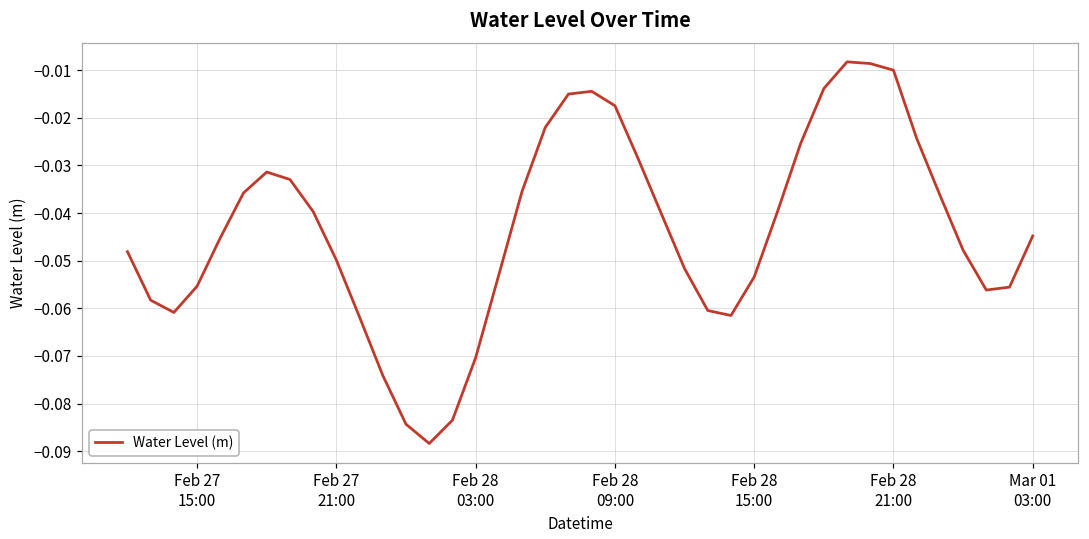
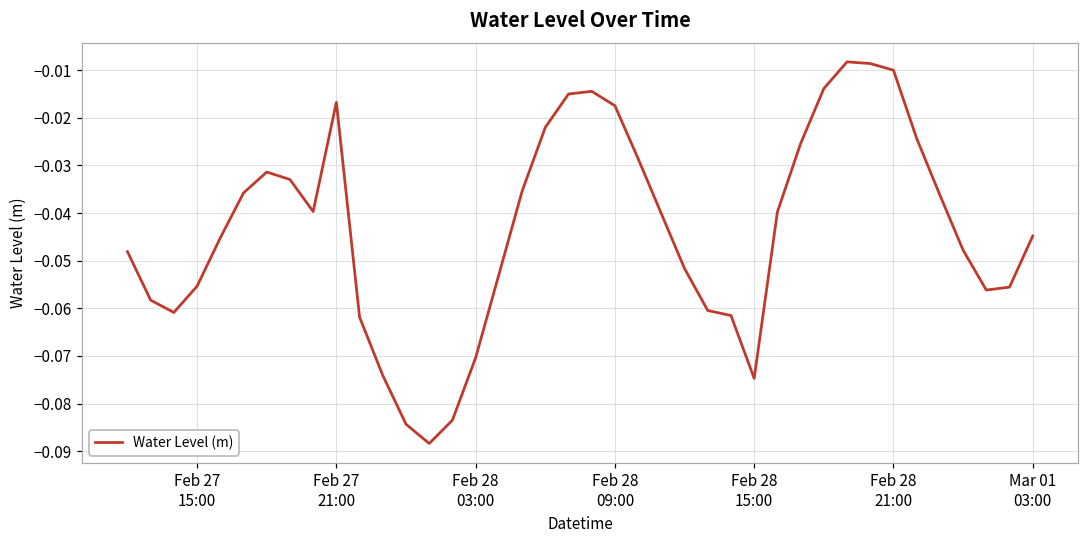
  {
    "Feb 27 15:00": -0.055,
-   "Feb 27 21:00": -0.050,
+   "Feb 27 21:00": -0.017,
    "Feb 28 03:00": -0.070,
    "Feb 28 09:00": -0.017,
-   "Feb 28 15:00": -0.053,
+   "Feb 28 15:00": -0.075,
    "Feb 28 21:00": -0.010,
    "Mar 01 03:00": -0.045
  }
